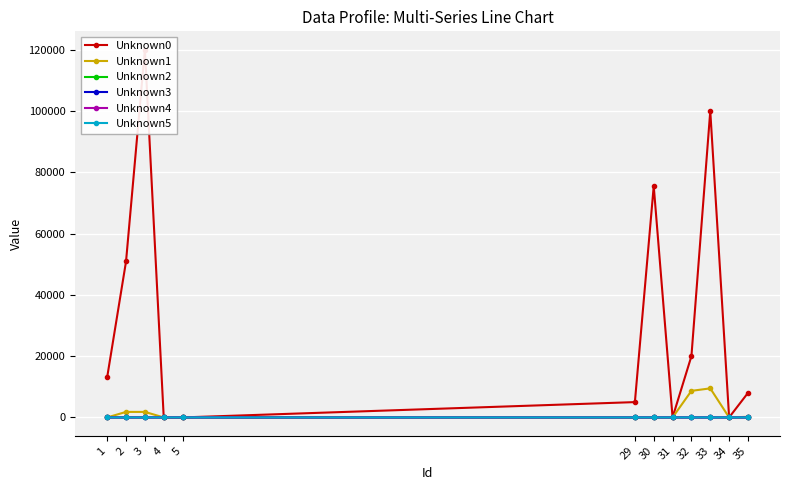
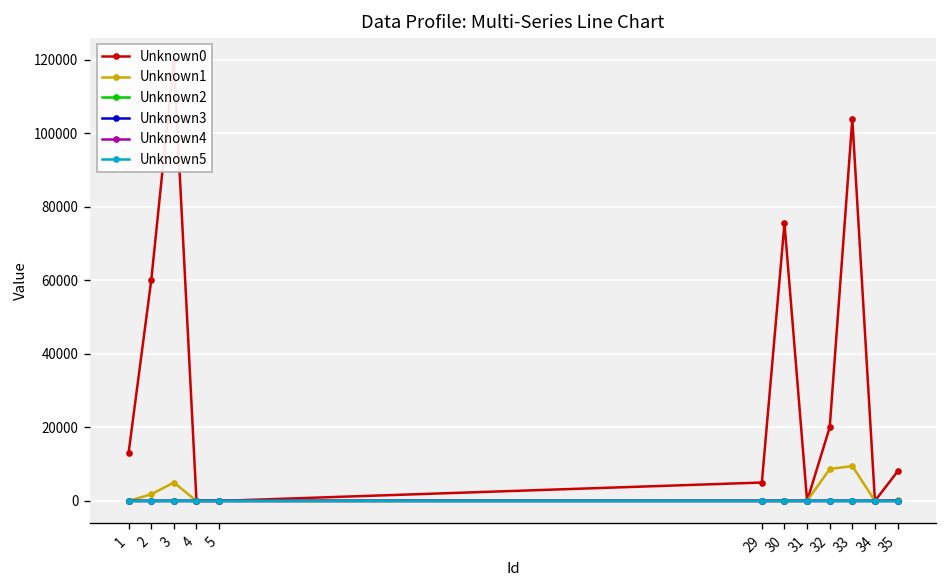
  {
    "Unknown0": {
      "1": 13000,
-     "2": 51000,
+     "2": 60000,
      "29": 5000,
      "30": 75000,
      "32": 20000,
-     "33": 100000,
+     "33": 104000,
      "35": 8000
    },
    "Unknown1": {
      "2": 2000,
-     "3": 2000,
+     "3": 5000,
      "32": 9000,
      "33": 9000
    },
    "Unknown5": {
      "2": 0,
      "3": 0,
      "32": 0,
      "33": 0
    }
  }
